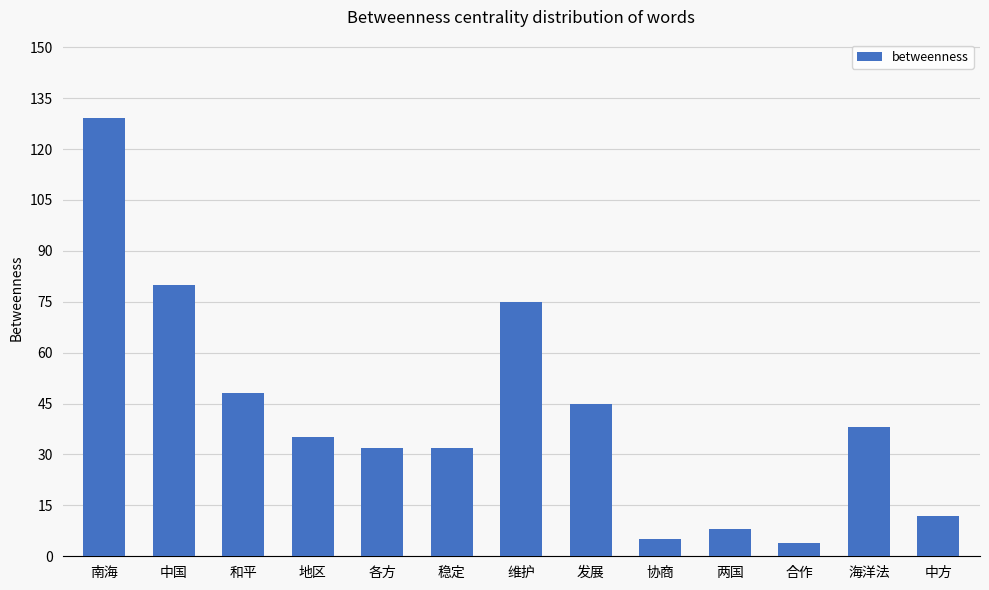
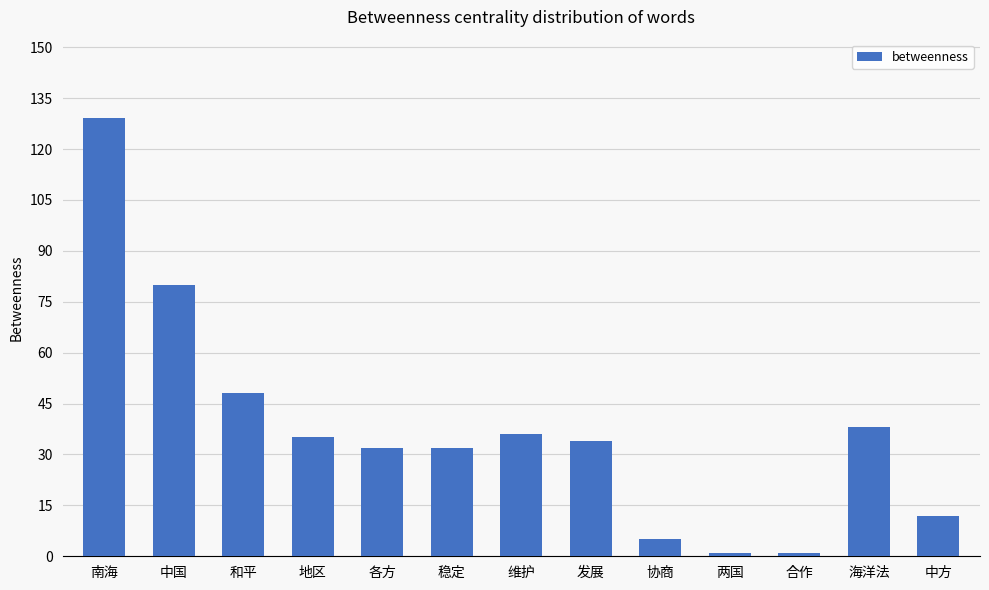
  {
    "南海": 129,
    "中国": 80,
    "和平": 48,
    "地区": 35,
    "各方": 32,
    "稳定": 32,
-   "维护": 75,
-   "发展": 45,
+   "维护": 36,
+   "发展": 34,
    "协商": 5,
-   "两国": 8,
-   "合作": 4,
+   "两国": 1,
+   "合作": 1,
    "海洋法": 38,
    "中方": 12
  }
